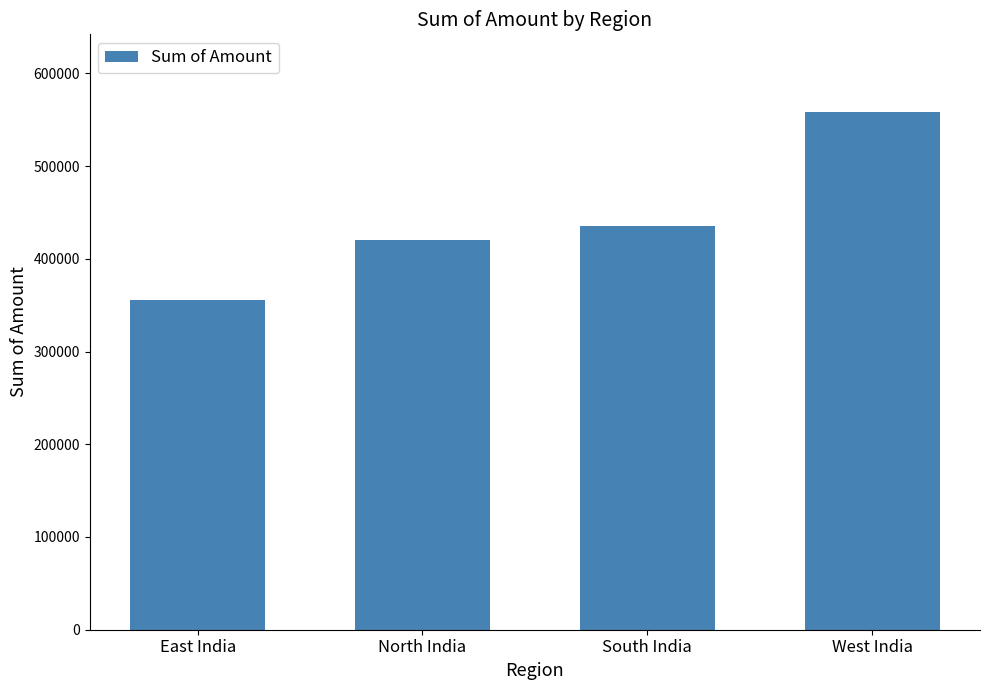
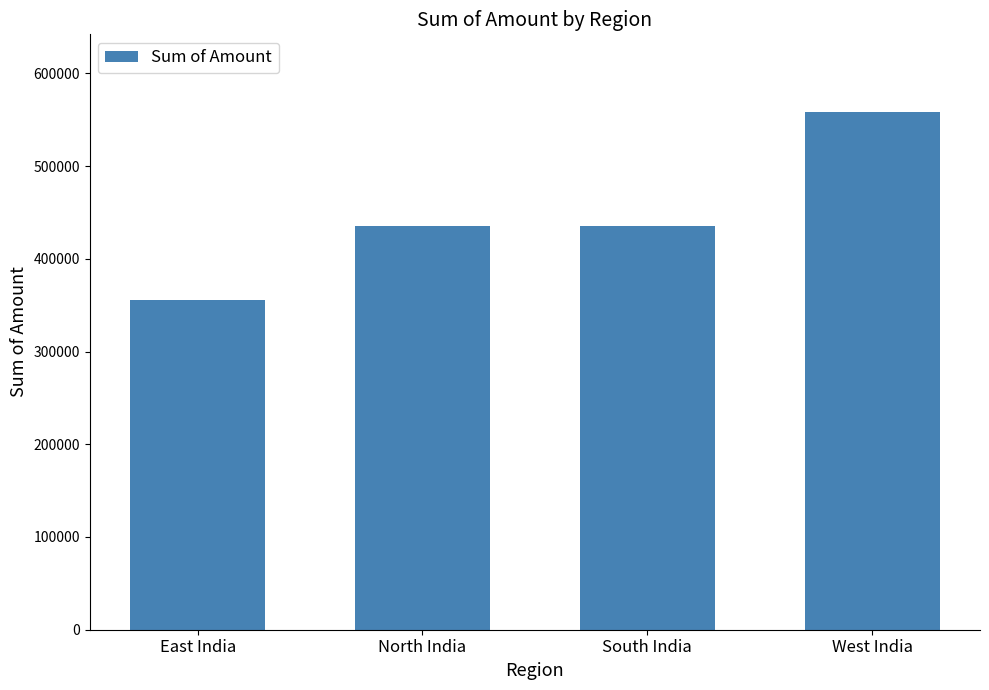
  {
    "East India": 360000,
-   "North India": 420000,
+   "North India": 440000,
    "South India": 430000,
    "West India": 560000
  }
